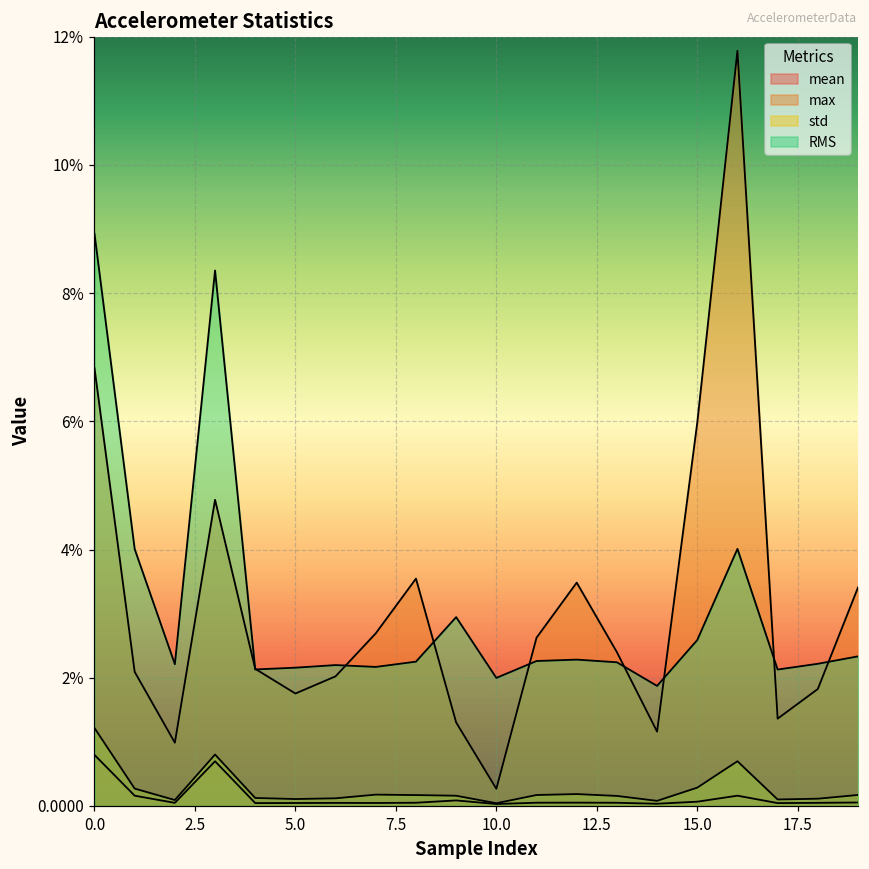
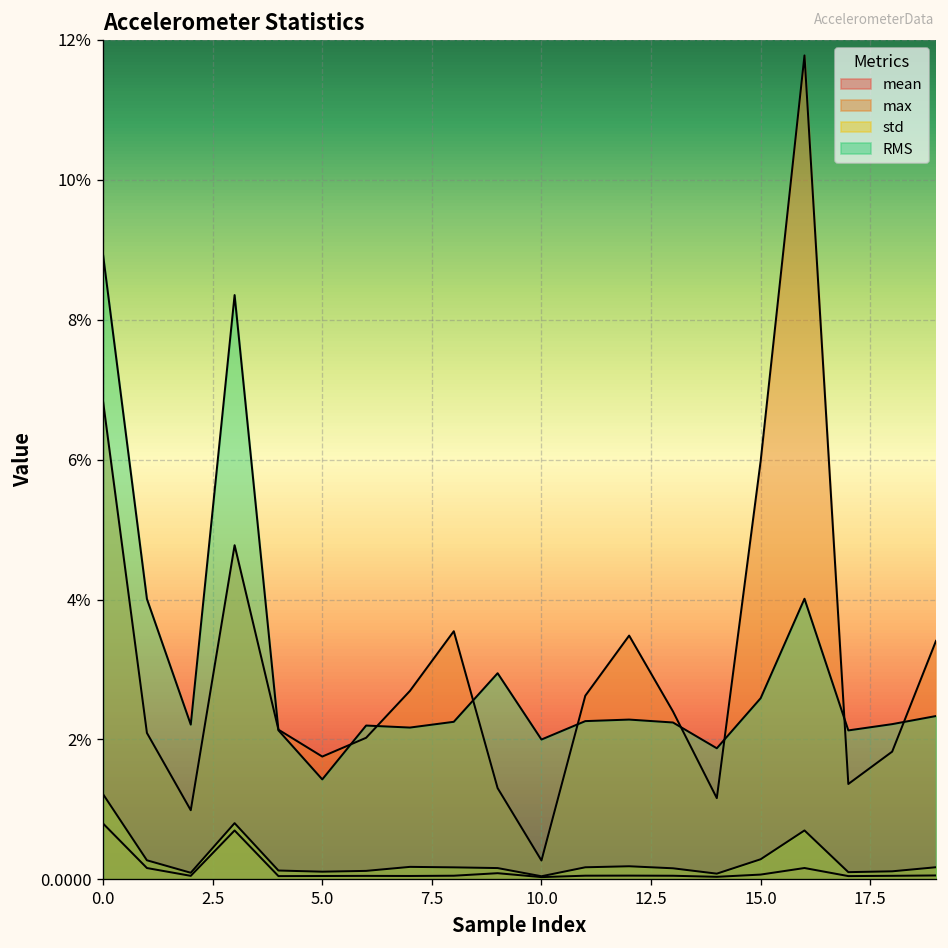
  {
    "RMS": {
      "0.0": "8.9%",
-     "5.0": "2.2%",
+     "5.0": "1.4%",
      "10.0": "2.0%",
      "15.0": "2.6%"
    }
  }
